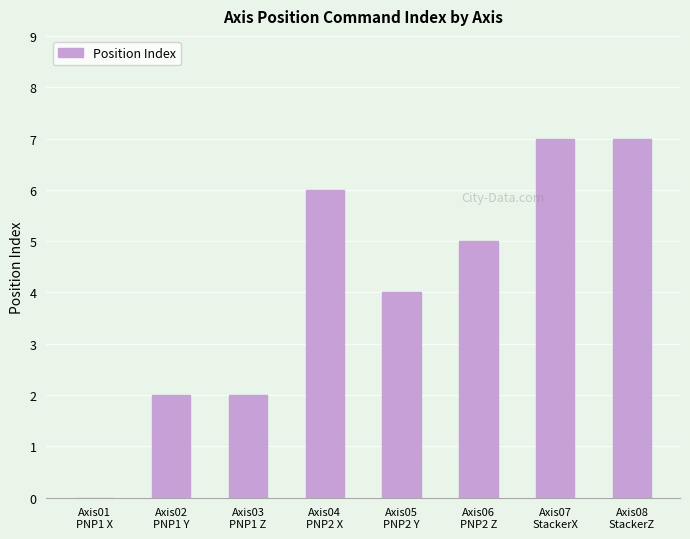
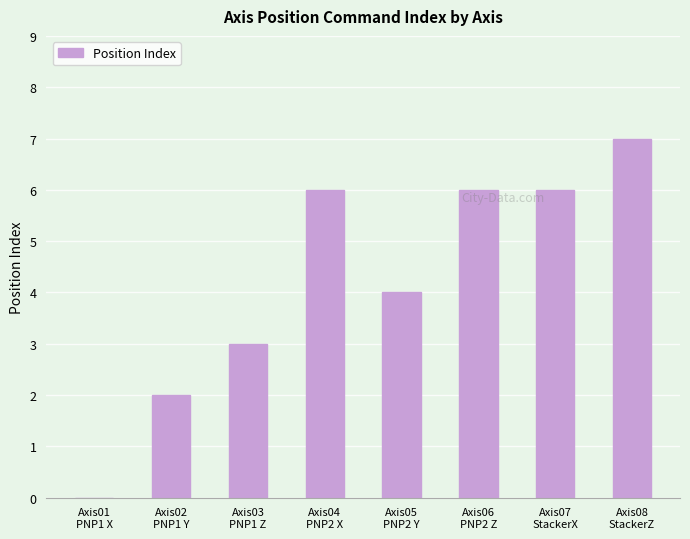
  {
    "Axis01 PNP1 X": 0,
    "Axis02 PNP1 Y": 2,
-   "Axis03 PNP1 Z": 2,
+   "Axis03 PNP1 Z": 3,
    "Axis04 PNP2 X": 6,
    "Axis05 PNP2 Y": 4,
-   "Axis06 PNP2 Z": 5,
-   "Axis07 StackerX": 7,
+   "Axis06 PNP2 Z": 6,
+   "Axis07 StackerX": 6,
    "Axis08 StackerZ": 7
  }
